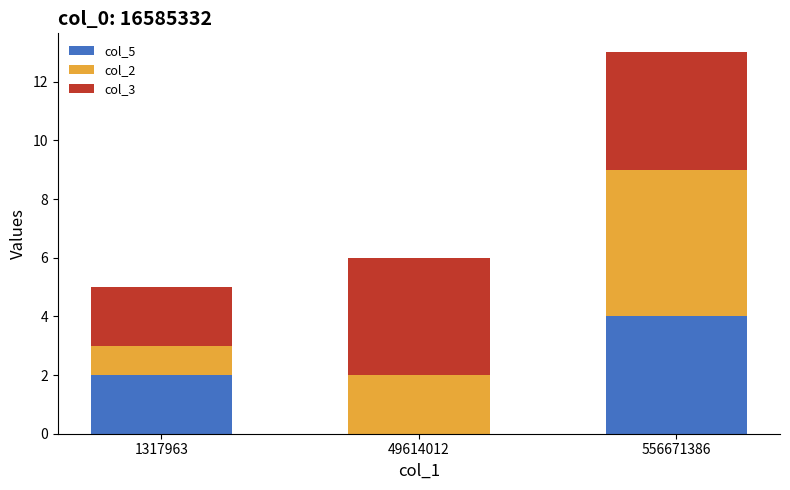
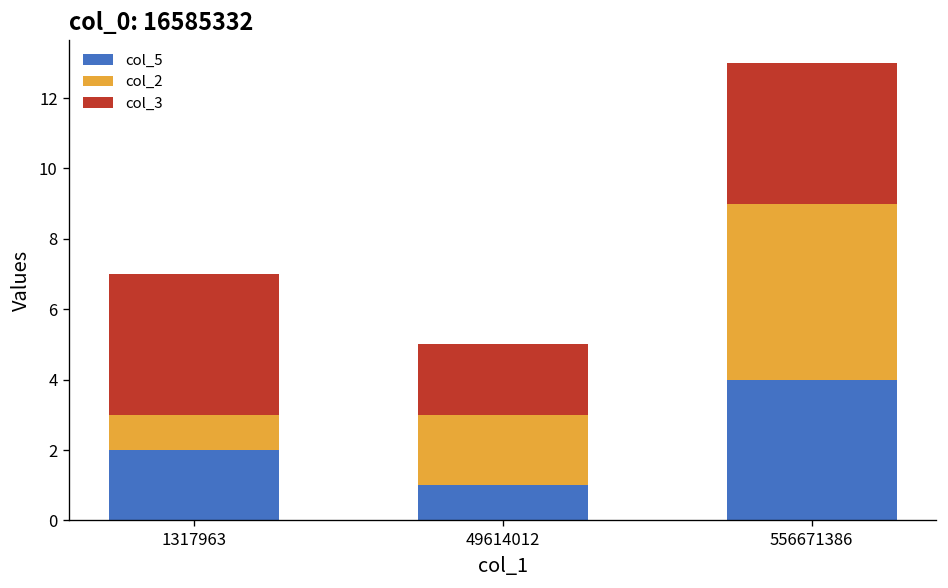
  {
    "col_5": {
      "1317963": 2,
-     "49614012": 0,
+     "49614012": 1,
      "556671386": 4
    },
    "col_2": {
      "1317963": 1,
      "49614012": 2,
      "556671386": 5
    },
    "col_3": {
-     "1317963": 2,
-     "49614012": 4,
+     "1317963": 4,
+     "49614012": 2,
      "556671386": 4
    }
  }
